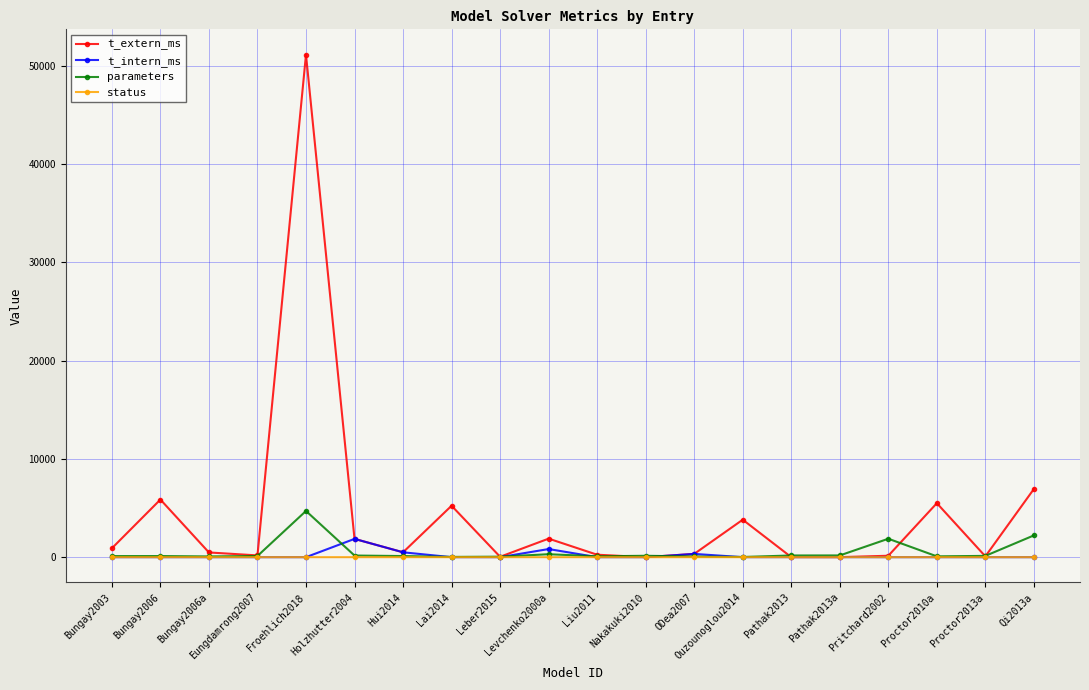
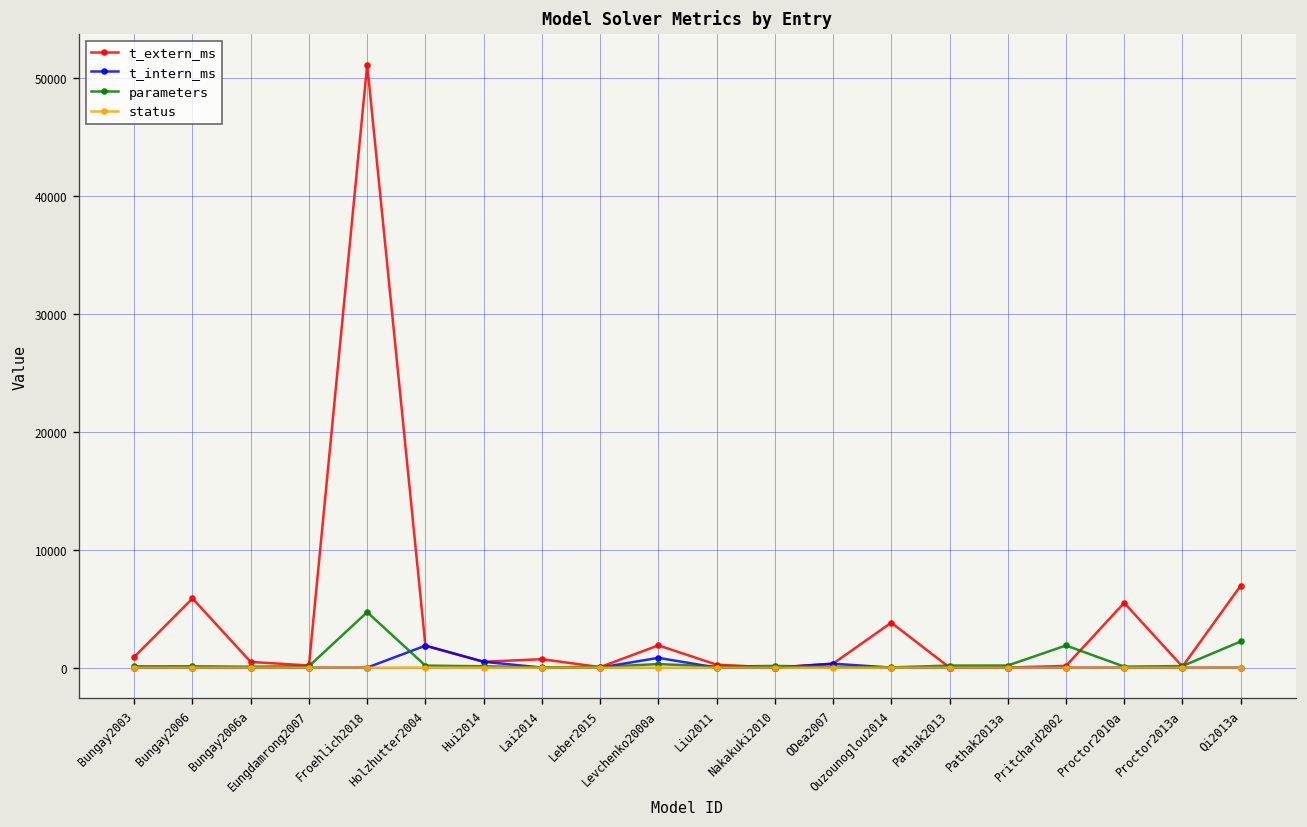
  {
    "t_extern_ms": {
      "Bungay2003": 1000,
      "Bungay2006": 6000,
      "Bungay2006a": 0,
      "Froehlich2018": 51000,
-     "Lai2014": 5000,
+     "Lai2014": 1000,
      "Levchenko2000a": 2000,
      "Ouzounoglou2014": 4000,
      "Proctor2010a": 5000,
      "Qi2013a": 7000
    },
    "t_intern_ms": {
      "Levchenko2000a": 1000
    },
    "parameters": {
      "Froehlich2018": 5000,
      "Levchenko2000a": 0,
      "Pritchard2002": 2000,
      "Qi2013a": 2000
    },
    "status": {
      "Levchenko2000a": 0
    }
  }
